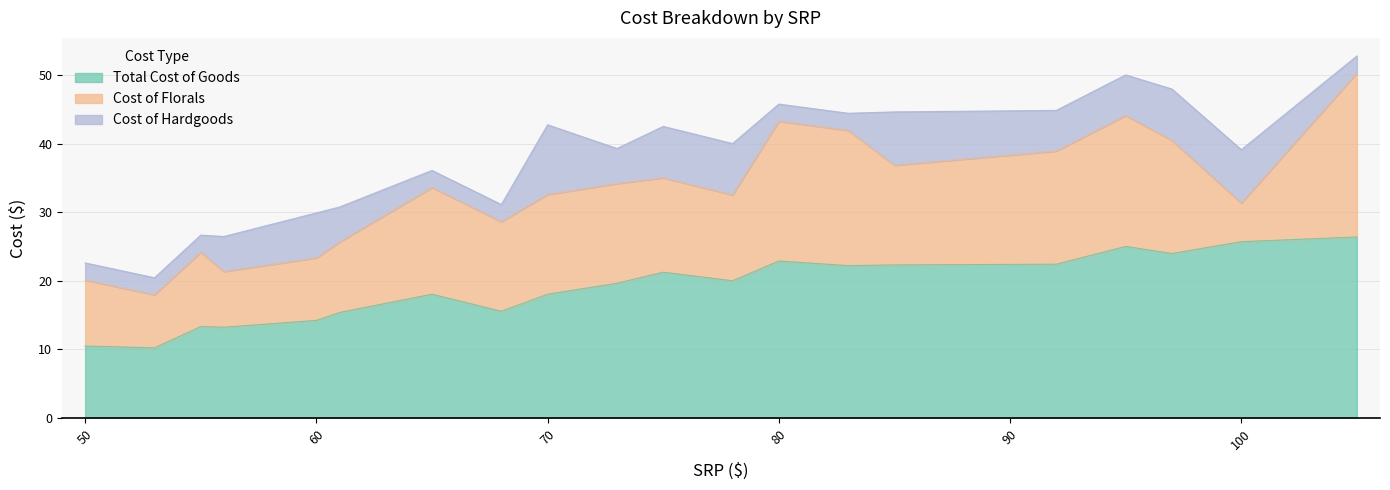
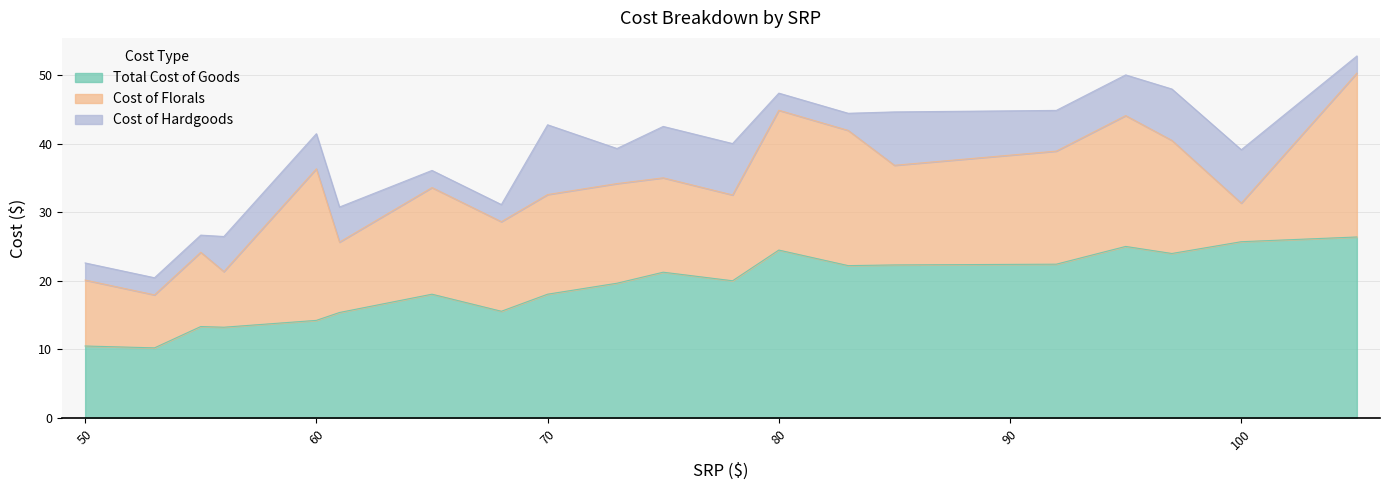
  {
    "Total Cost of Goods": {
      "50": 11,
      "60": 14,
      "70": 18,
-     "80": 23,
+     "80": 25,
      "100": 26
    },
    "Cost of Florals": {
      "50": 10,
-     "60": 9,
+     "60": 22,
      "70": 15,
      "80": 20,
      "100": 6
    },
    "Cost of Hardgoods": {
      "50": 3,
-     "60": 7,
+     "60": 5,
      "70": 10,
      "80": 3,
      "100": 8
    }
  }
